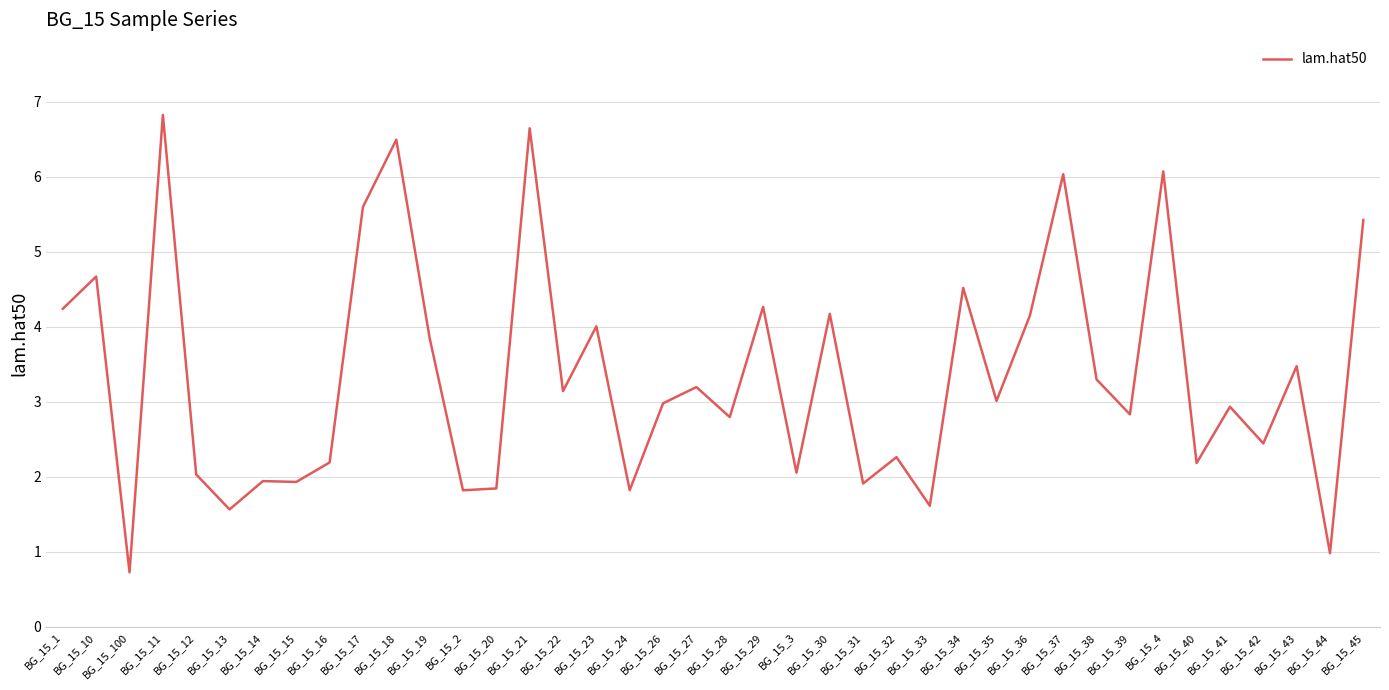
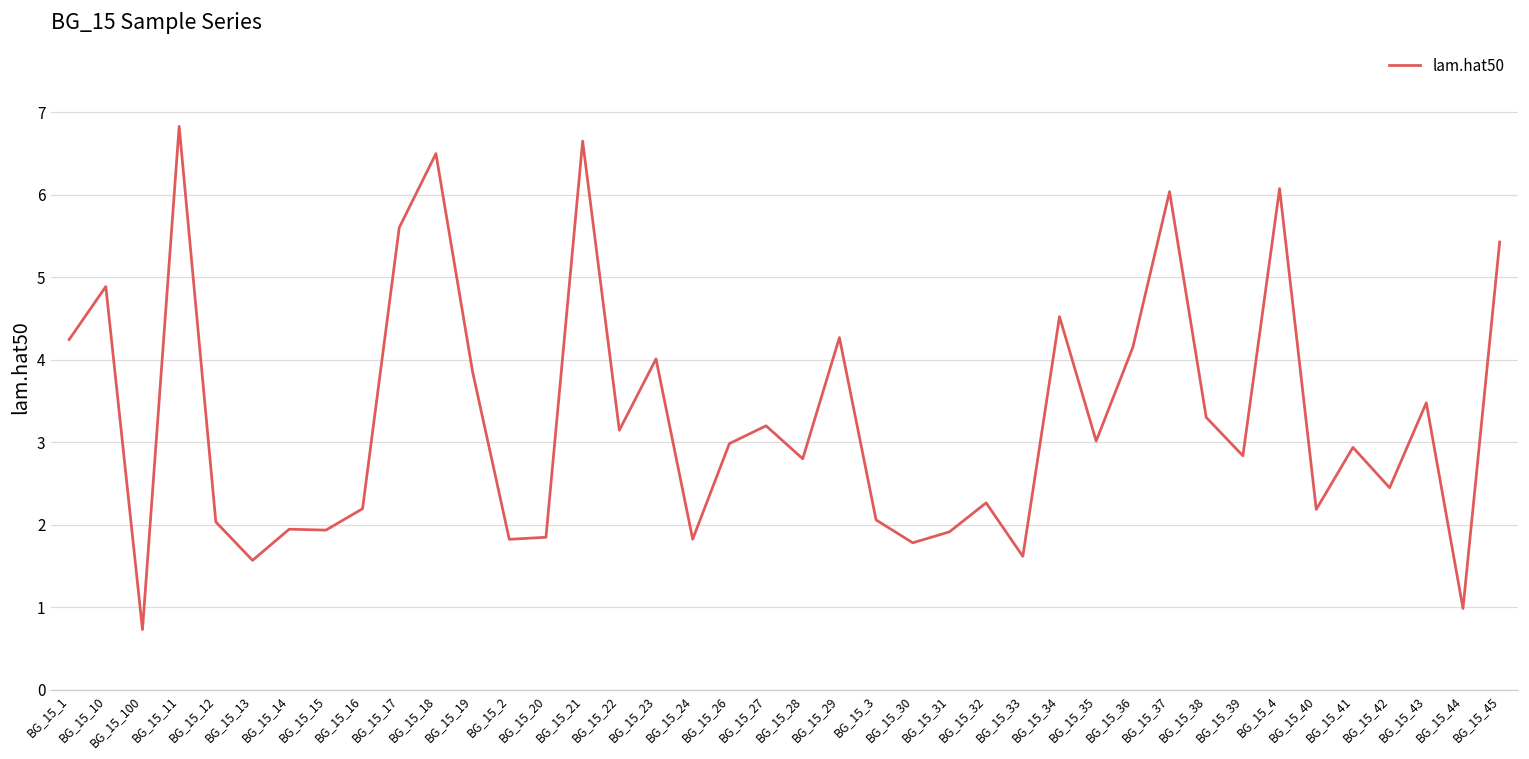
  {
    "BG_15_1": 4.2,
-   "BG_15_10": 4.7,
+   "BG_15_10": 4.9,
    "BG_15_100": 0.7,
    "BG_15_11": 6.8,
    "BG_15_12": 2.0,
    "BG_15_13": 1.6,
    "BG_15_14": 1.9,
    "BG_15_15": 1.9,
    "BG_15_16": 2.2,
    "BG_15_17": 5.6,
    "BG_15_18": 6.5,
    "BG_15_19": 3.9,
    "BG_15_2": 1.8,
    "BG_15_20": 1.8,
    "BG_15_21": 6.6,
    "BG_15_22": 3.1,
    "BG_15_23": 4.0,
    "BG_15_24": 1.8,
    "BG_15_26": 3.0,
    "BG_15_27": 3.2,
    "BG_15_28": 2.8,
    "BG_15_29": 4.3,
    "BG_15_3": 2.1,
-   "BG_15_30": 4.2,
+   "BG_15_30": 1.8,
    "BG_15_31": 1.9,
    "BG_15_32": 2.3,
    "BG_15_33": 1.6,
    "BG_15_34": 4.5,
    "BG_15_35": 3.0,
    "BG_15_36": 4.2,
    "BG_15_37": 6.0,
    "BG_15_38": 3.3,
    "BG_15_39": 2.8,
    "BG_15_4": 6.1,
    "BG_15_40": 2.2,
    "BG_15_41": 2.9,
    "BG_15_42": 2.4,
    "BG_15_43": 3.5,
    "BG_15_44": 1.0,
    "BG_15_45": 5.4
  }
